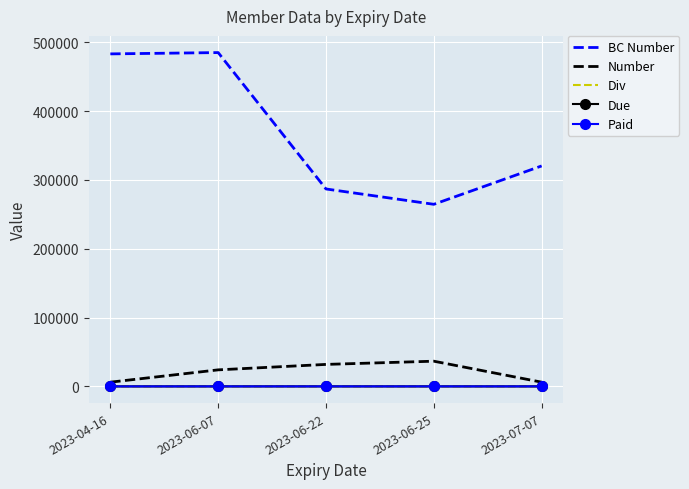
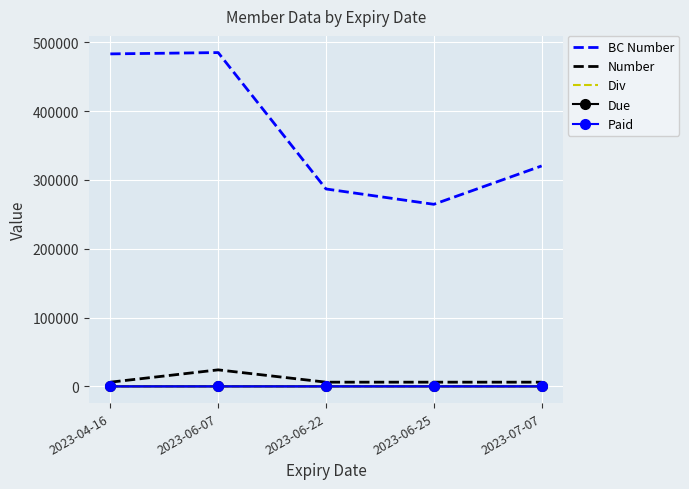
  {
    "Number": {
      "2023-04-16": 10000,
      "2023-06-07": 20000,
-     "2023-06-22": 30000,
-     "2023-06-25": 40000,
+     "2023-06-22": 10000,
+     "2023-06-25": 10000,
      "2023-07-07": 10000
    }
  }
